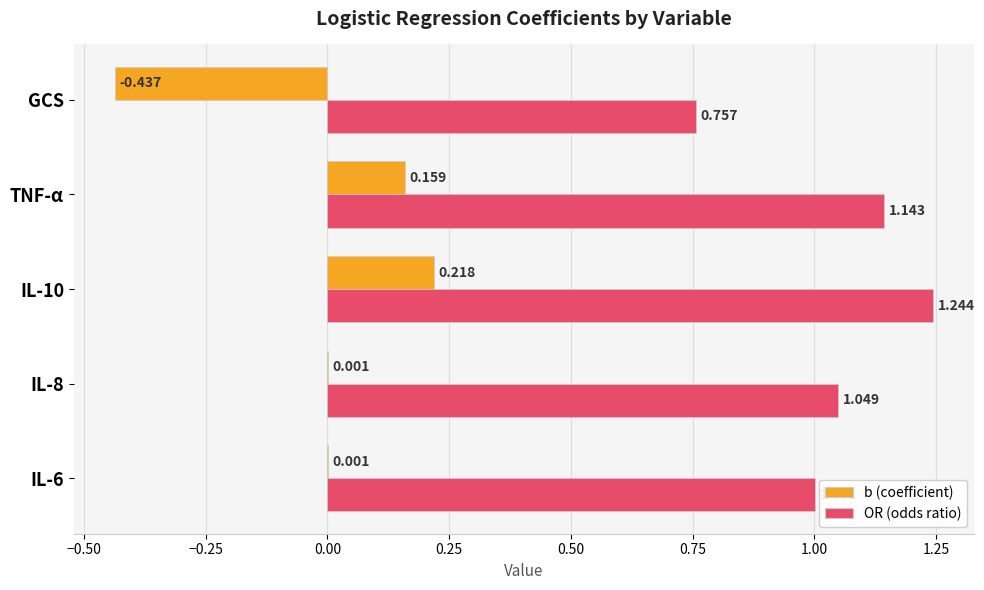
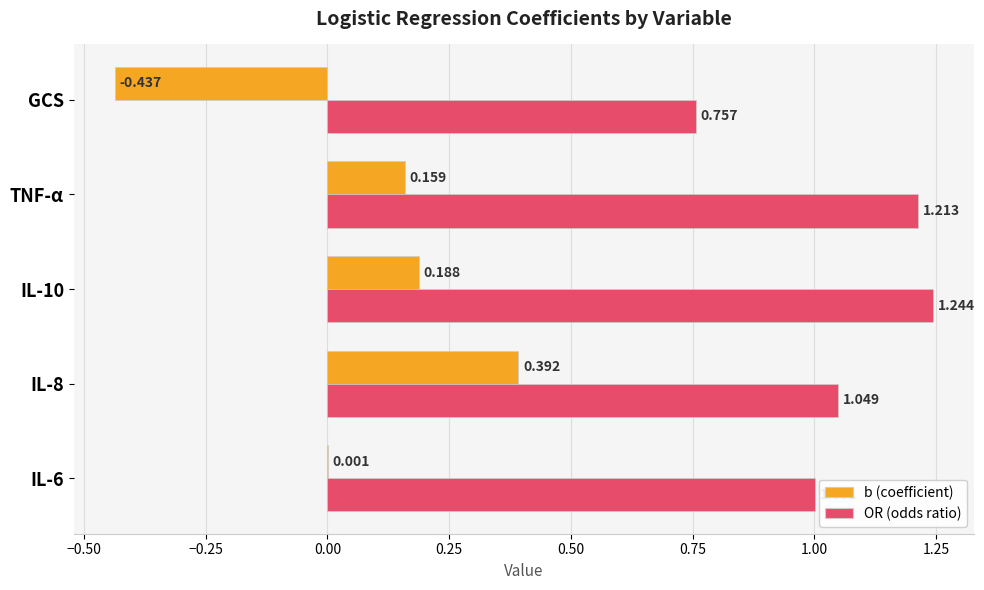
  {
    "b (coefficient)": {
      "GCS": -0.437,
      "TNF-α": 0.159,
-     "IL-10": 0.218,
-     "IL-8": 0.001,
+     "IL-10": 0.188,
+     "IL-8": 0.392,
      "IL-6": 0.001
    },
    "OR (odds ratio)": {
      "GCS": 0.757,
-     "TNF-α": 1.143,
+     "TNF-α": 1.213,
      "IL-10": 1.244,
      "IL-8": 1.049
    }
  }
